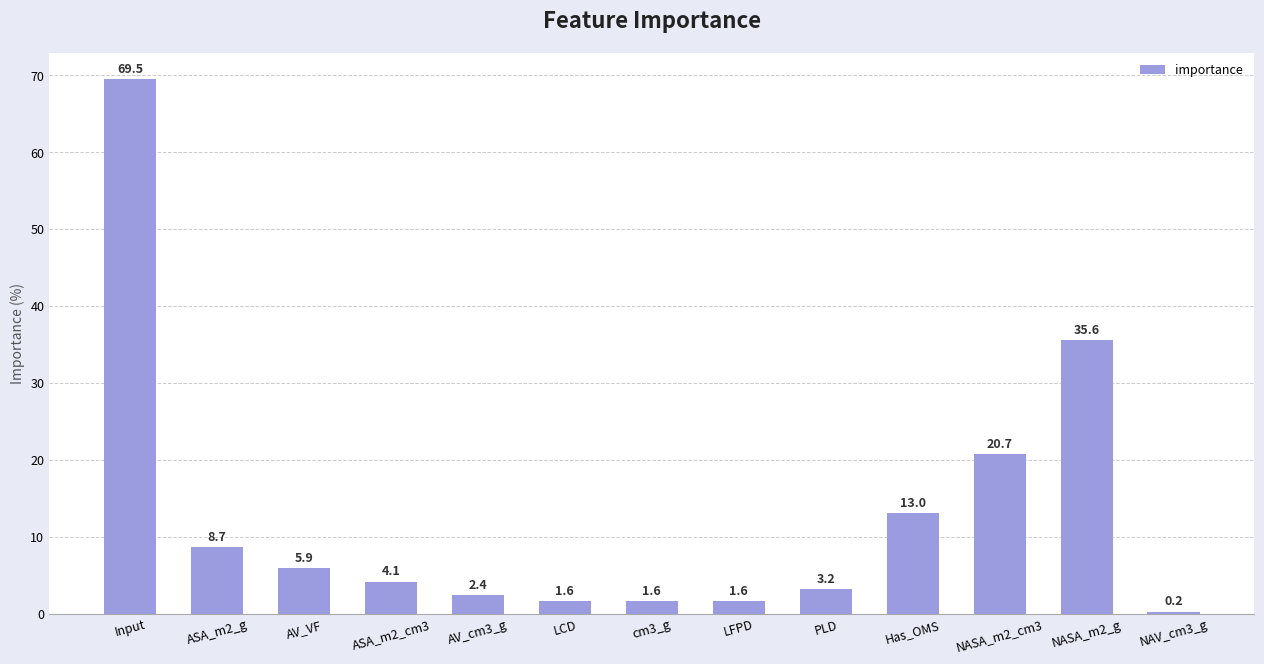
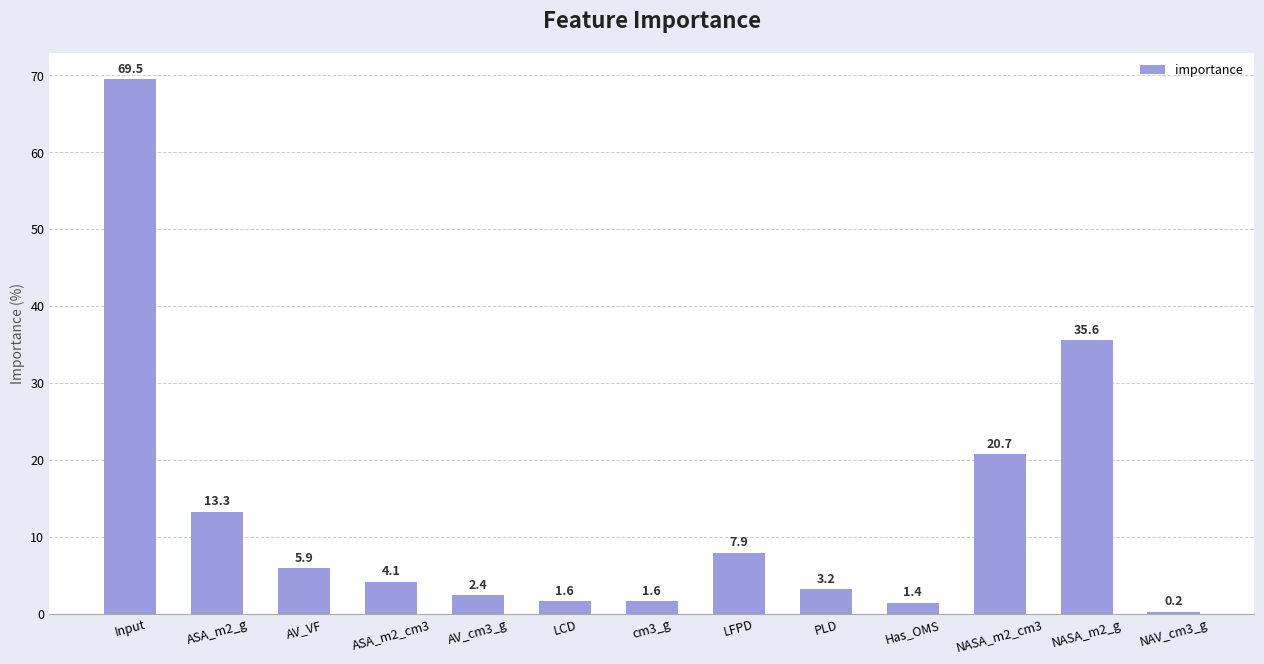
  {
    "Input": 69.5,
-   "ASA_m2_g": 8.7,
+   "ASA_m2_g": 13.3,
    "AV_VF": 5.9,
    "ASA_m2_cm3": 4.1,
    "AV_cm3_g": 2.4,
    "LCD": 1.6,
    "cm3_g": 1.6,
-   "LFPD": 1.6,
+   "LFPD": 7.9,
    "PLD": 3.2,
-   "Has_OMS": 13.0,
+   "Has_OMS": 1.4,
    "NASA_m2_cm3": 20.7,
    "NASA_m2_g": 35.6,
    "NAV_cm3_g": 0.2
  }
